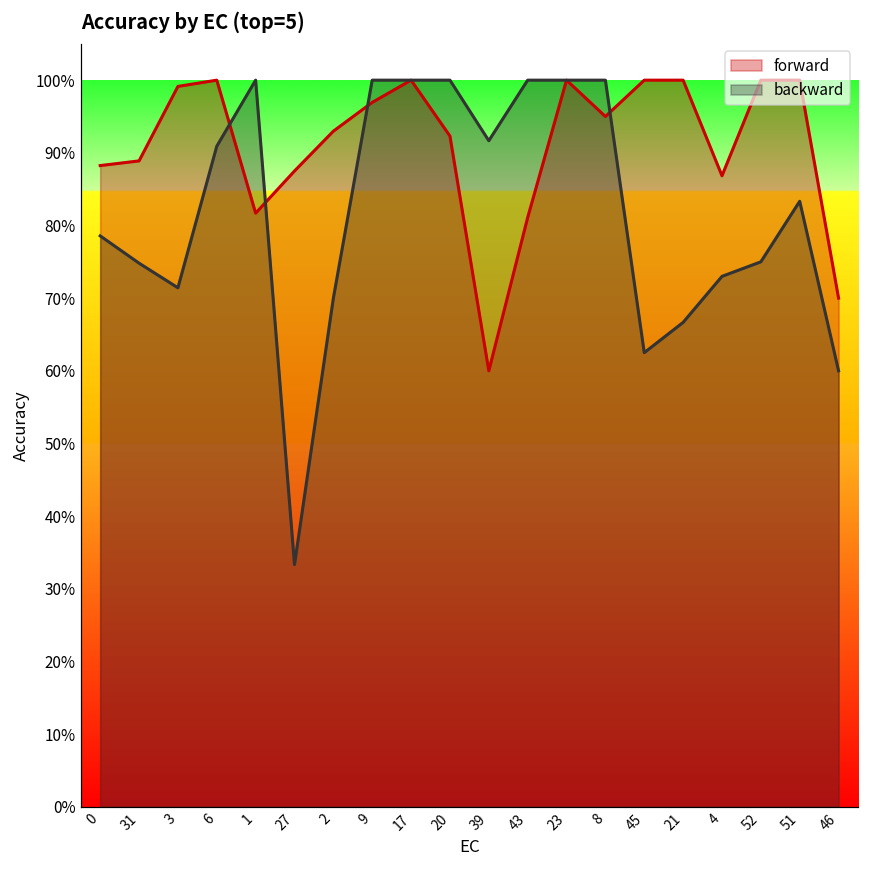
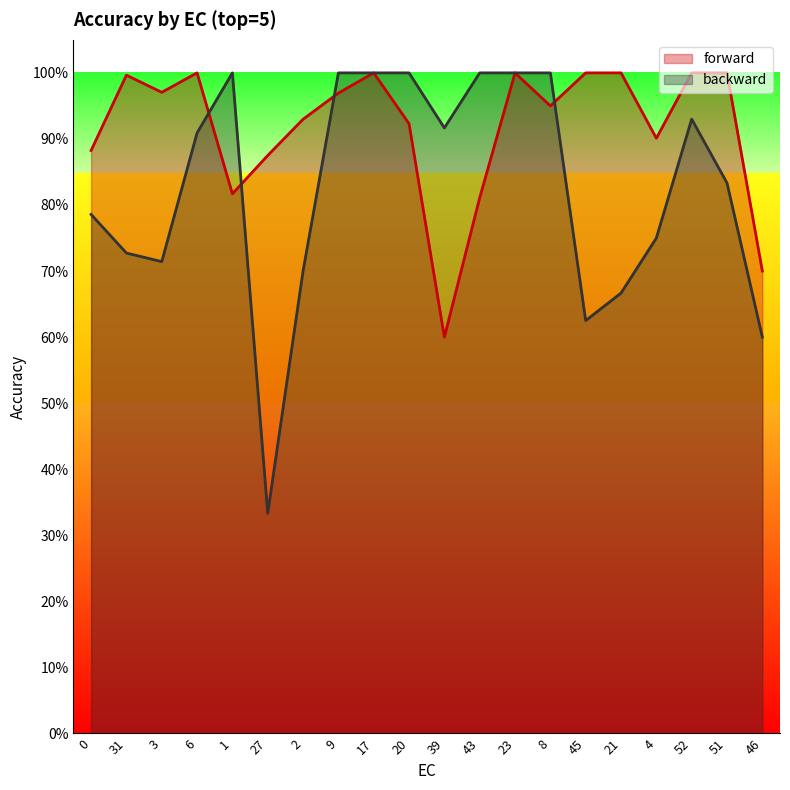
  {
    "forward": {
      "0": "88%",
-     "31": "89%",
-     "3": "99%",
+     "31": "100%",
+     "3": "97%",
      "6": "100%",
      "1": "82%",
      "27": "88%",
      "2": "93%",
      "9": "97%",
      "20": "92%",
      "39": "60%",
      "43": "81%",
      "8": "95%",
      "45": "100%",
      "21": "100%",
-     "4": "87%",
+     "4": "90%",
      "46": "70%"
    },
    "backward": {
      "0": "79%",
-     "31": "75%",
+     "31": "73%",
      "3": "71%",
      "6": "91%",
      "1": "100%",
      "27": "33%",
      "2": "70%",
      "9": "100%",
      "20": "100%",
      "39": "92%",
      "43": "100%",
      "8": "100%",
      "45": "63%",
      "21": "67%",
-     "4": "73%",
-     "52": "75%",
+     "4": "75%",
+     "52": "93%",
      "51": "83%",
      "46": "60%"
    }
  }
